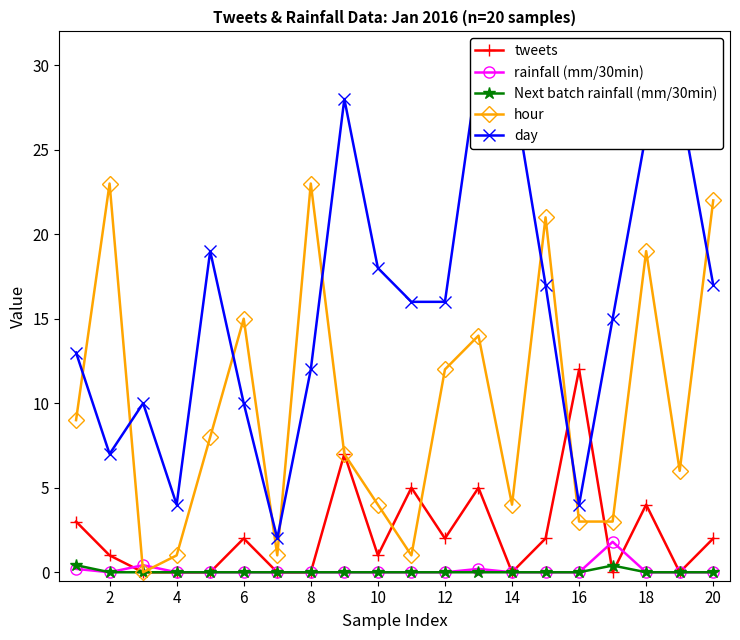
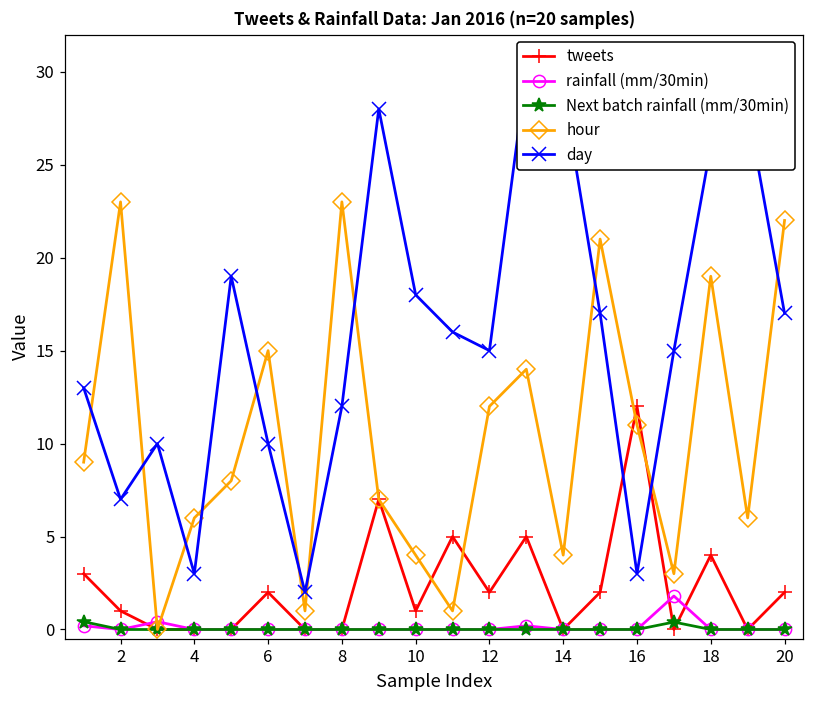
  {
    "tweets": {
      "2": 1,
      "6": 2,
      "10": 1,
      "12": 2,
      "16": 12,
      "18": 4,
      "20": 2
    },
    "hour": {
      "2": 23,
-     "4": 1,
+     "4": 6,
      "6": 15,
      "8": 23,
      "10": 4,
      "12": 12,
      "14": 4,
-     "16": 3,
+     "16": 11,
      "18": 19,
      "20": 22
    },
    "day": {
      "2": 7,
-     "4": 4,
+     "4": 3,
      "6": 10,
      "8": 12,
      "10": 18,
-     "12": 16,
-     "16": 4,
+     "12": 15,
+     "16": 3,
      "20": 17
    }
  }
